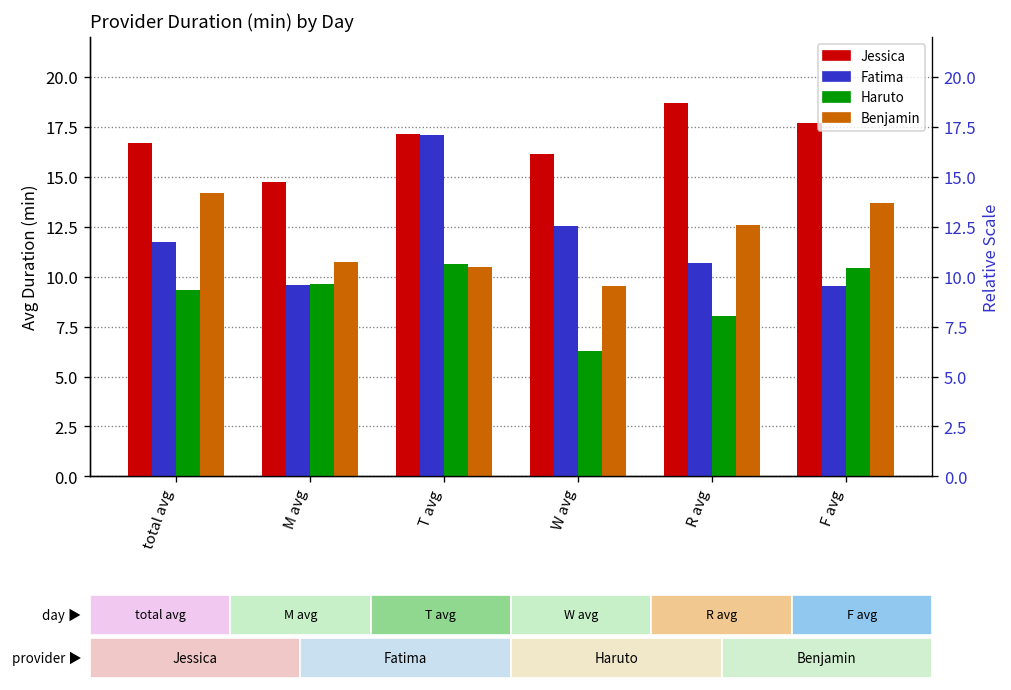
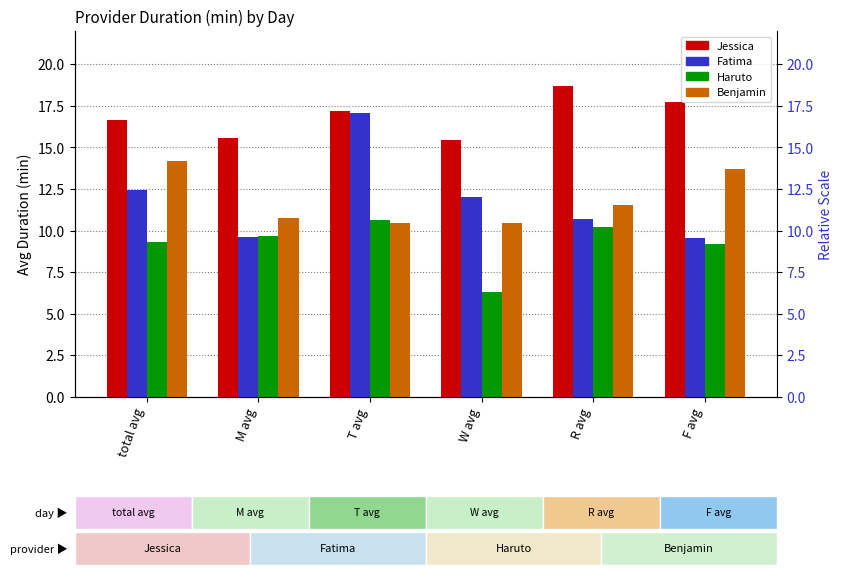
  {
    "Jessica": {
      "total avg": 16.7,
-     "M avg": 14.7,
+     "M avg": 15.6,
      "T avg": 17.2,
-     "W avg": 16.1,
+     "W avg": 15.5,
      "R avg": 18.7,
      "F avg": 17.7
    },
    "Fatima": {
-     "total avg": 11.7,
+     "total avg": 12.4,
      "M avg": 9.6,
      "T avg": 17.1,
-     "W avg": 12.5,
+     "W avg": 12.0,
      "R avg": 10.7,
      "F avg": 9.6
    },
    "Haruto": {
      "total avg": 9.3,
      "M avg": 9.7,
      "T avg": 10.7,
      "W avg": 6.3,
-     "R avg": 8.0,
-     "F avg": 10.5
+     "R avg": 10.2,
+     "F avg": 9.2
    },
    "Benjamin": {
      "total avg": 14.2,
      "M avg": 10.8,
      "T avg": 10.5,
-     "W avg": 9.5,
-     "R avg": 12.6,
+     "W avg": 10.5,
+     "R avg": 11.5,
      "F avg": 13.7
    }
  }
